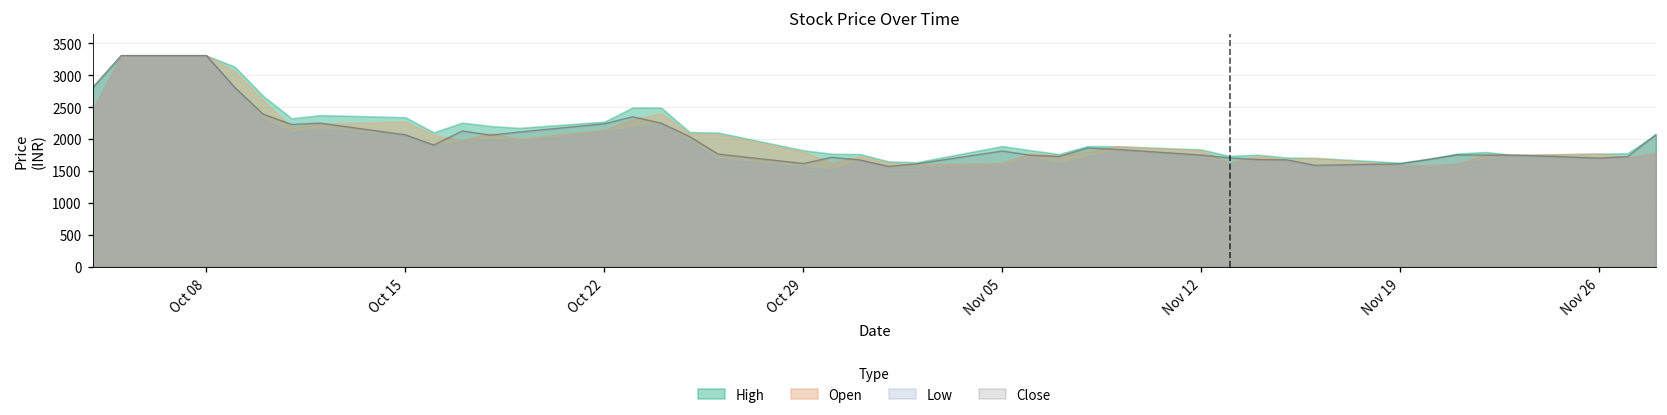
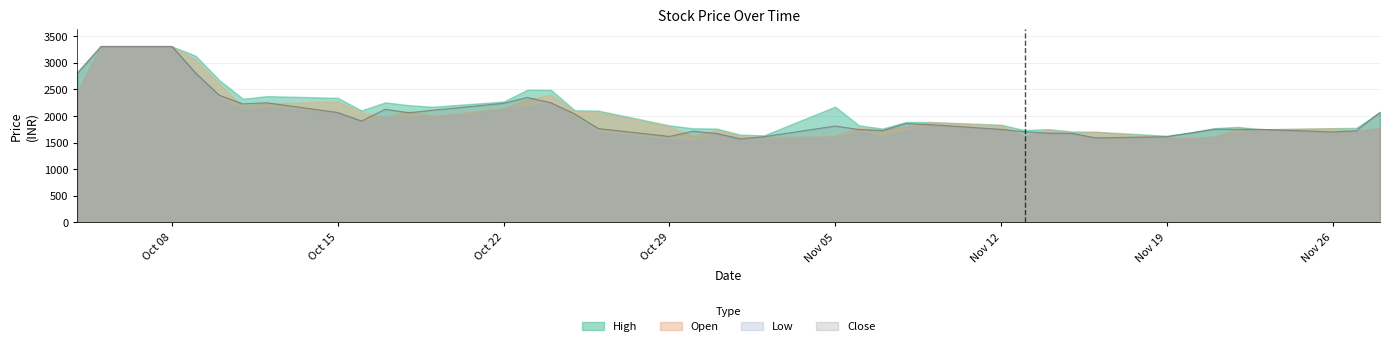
  {
    "High": {
      "Oct 15": 2300,
-     "Nov 05": 1900
+     "Nov 05": 2200
    }
  }
